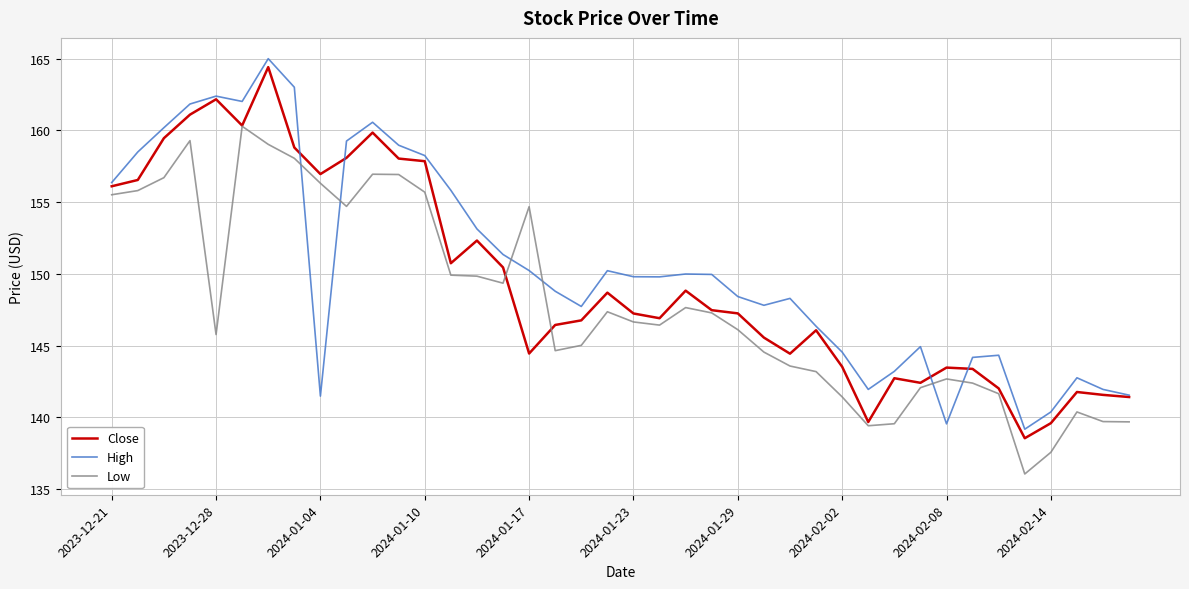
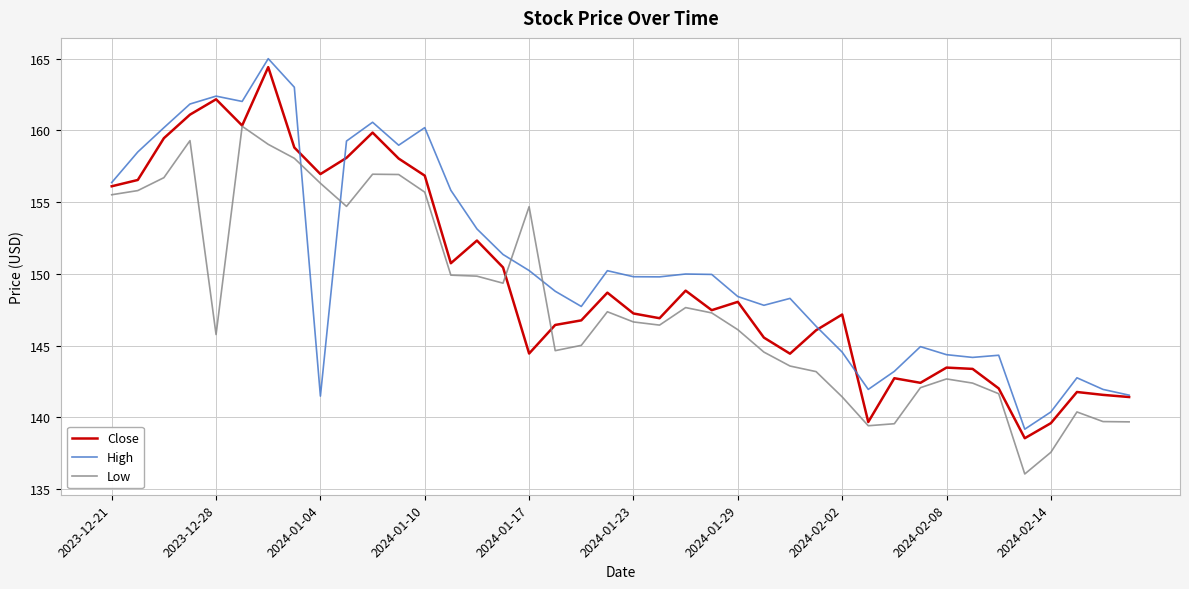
  {
    "Close": {
      "2023-12-21": 156.1,
      "2023-12-28": 162.2,
      "2024-01-04": 156.9,
-     "2024-01-10": 157.8,
+     "2024-01-10": 156.8,
      "2024-01-17": 144.5,
      "2024-01-23": 147.2,
-     "2024-01-29": 147.2,
-     "2024-02-02": 143.5,
+     "2024-01-29": 148.1,
+     "2024-02-02": 147.2,
      "2024-02-08": 143.5,
      "2024-02-14": 139.6
    },
    "High": {
      "2023-12-21": 156.4,
      "2023-12-28": 162.4,
      "2024-01-04": 141.5,
-     "2024-01-10": 158.2,
+     "2024-01-10": 160.2,
      "2024-01-17": 150.2,
      "2024-01-23": 149.8,
      "2024-01-29": 148.4,
      "2024-02-02": 144.6,
-     "2024-02-08": 139.6,
+     "2024-02-08": 144.4,
      "2024-02-14": 140.4
    },
    "Low": {
      "2023-12-21": 155.5,
      "2023-12-28": 145.8,
      "2024-01-04": 156.3,
      "2024-01-10": 155.7,
      "2024-01-17": 154.7,
      "2024-01-23": 146.6,
      "2024-01-29": 146.1,
      "2024-02-02": 141.4,
      "2024-02-08": 142.7,
      "2024-02-14": 137.6
    }
  }
